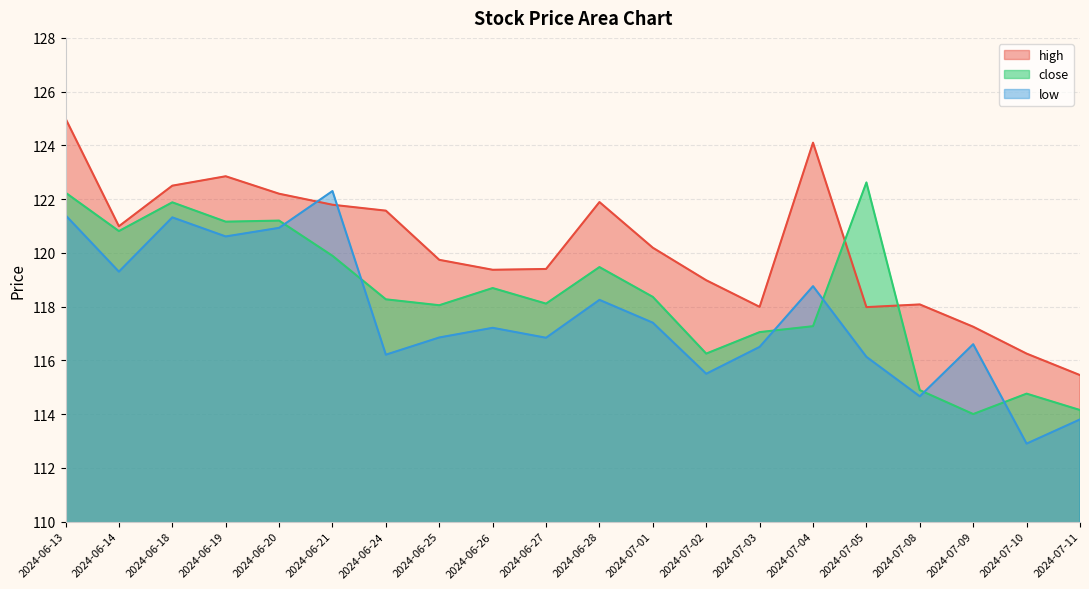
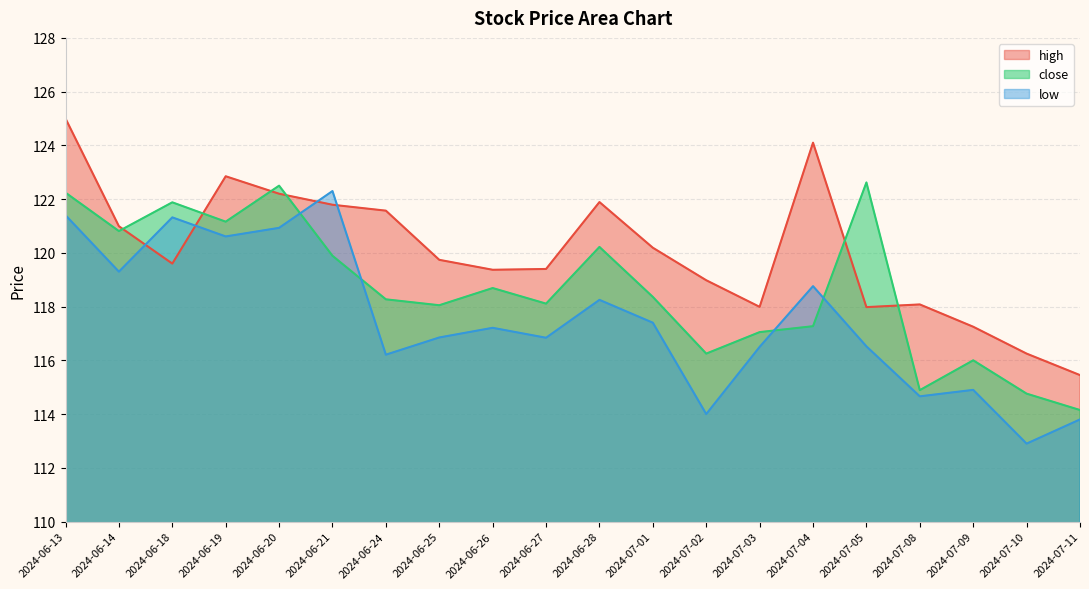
  {
    "high": {
      "2024-06-13": 125.0,
      "2024-06-14": 121.0,
-     "2024-06-18": 122.5,
+     "2024-06-18": 119.6,
      "2024-06-19": 122.9,
      "2024-06-20": 122.2,
      "2024-06-21": 121.8,
      "2024-06-24": 121.6,
      "2024-06-25": 119.7,
      "2024-06-26": 119.4,
      "2024-06-27": 119.4,
      "2024-06-28": 121.9,
      "2024-07-01": 120.2,
      "2024-07-02": 119.0,
      "2024-07-03": 118.0,
      "2024-07-04": 124.1,
      "2024-07-05": 118.0,
      "2024-07-08": 118.1,
      "2024-07-09": 117.3,
      "2024-07-10": 116.3,
      "2024-07-11": 115.5
    },
    "close": {
      "2024-06-13": 122.2,
      "2024-06-14": 120.8,
      "2024-06-18": 121.9,
      "2024-06-19": 121.2,
-     "2024-06-20": 121.2,
+     "2024-06-20": 122.5,
      "2024-06-21": 119.9,
      "2024-06-24": 118.3,
      "2024-06-25": 118.1,
      "2024-06-26": 118.7,
      "2024-06-27": 118.1,
-     "2024-06-28": 119.5,
+     "2024-06-28": 120.2,
      "2024-07-01": 118.4,
      "2024-07-02": 116.3,
      "2024-07-03": 117.1,
      "2024-07-04": 117.3,
      "2024-07-05": 122.6,
      "2024-07-08": 114.9,
-     "2024-07-09": 114,
+     "2024-07-09": 116,
      "2024-07-10": 114.8,
      "2024-07-11": 114.2
    },
    "low": {
      "2024-06-13": 121.4,
      "2024-06-14": 119.3,
      "2024-06-18": 121.3,
      "2024-06-19": 120.6,
      "2024-06-20": 120.9,
      "2024-06-21": 122.3,
      "2024-06-24": 116.2,
      "2024-06-25": 116.9,
      "2024-06-26": 117.2,
      "2024-06-27": 116.8,
      "2024-06-28": 118.3,
      "2024-07-01": 117.4,
-     "2024-07-02": 115.5,
+     "2024-07-02": 114.0,
      "2024-07-03": 116.5,
      "2024-07-04": 118.8,
-     "2024-07-05": 116.1,
+     "2024-07-05": 116.5,
      "2024-07-08": 114.7,
-     "2024-07-09": 116.6,
+     "2024-07-09": 114.9,
      "2024-07-10": 112.9,
      "2024-07-11": 113.8
    }
  }
